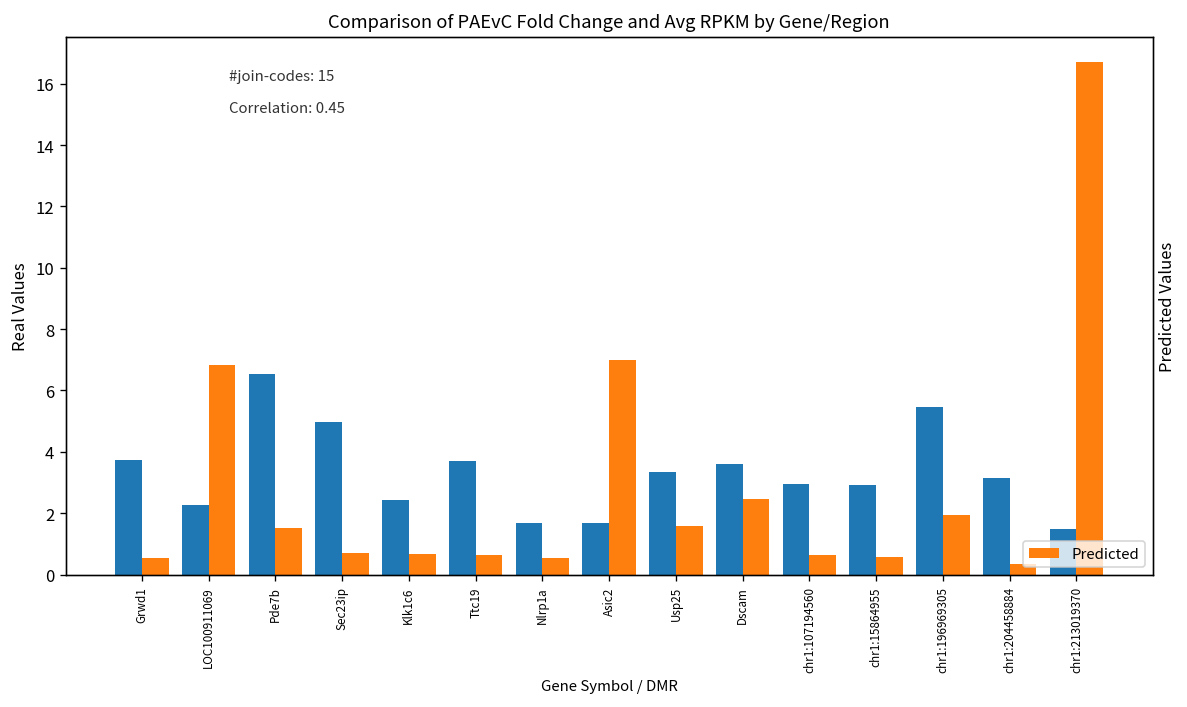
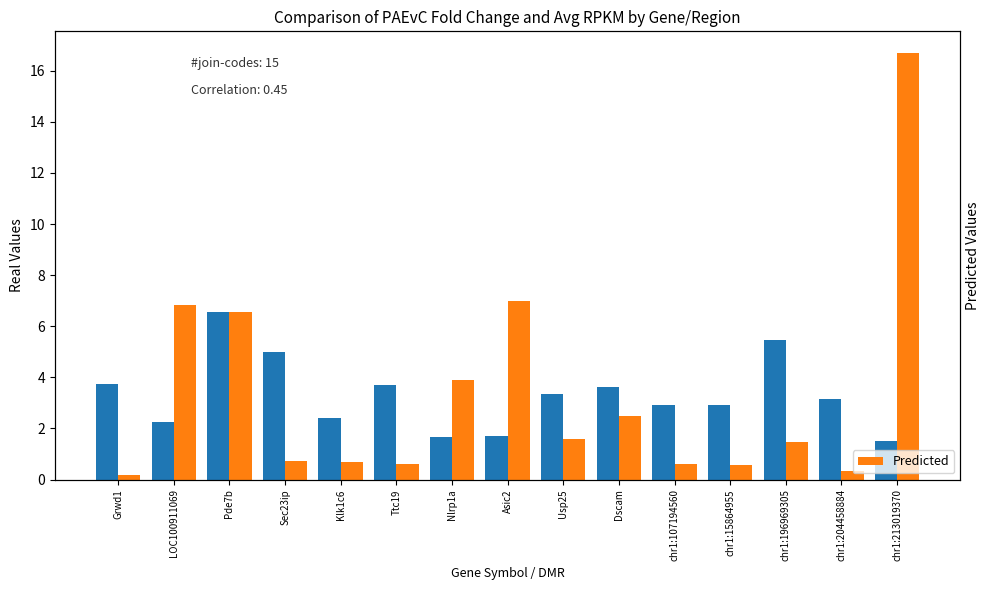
  {
    "Predicted": {
-     "Grwd1": 0.6,
+     "Grwd1": 0.2,
      "LOC100911069": 6.8,
-     "Pde7b": 1.5,
+     "Pde7b": 6.5,
      "Sec23ip": 0.7,
      "Klk1c6": 0.7,
      "Ttc19": 0.6,
-     "Nlrp1a": 0.5,
+     "Nlrp1a": 3.9,
      "Asic2": 7.0,
      "Usp25": 1.6,
      "Dscam": 2.5,
      "chr1:107194560": 0.6,
      "chr1:15864955": 0.6,
-     "chr1:196969305": 1.9,
+     "chr1:196969305": 1.5,
      "chr1:204458884": 0.3,
      "chr1:213019370": 16.7
    }
  }
